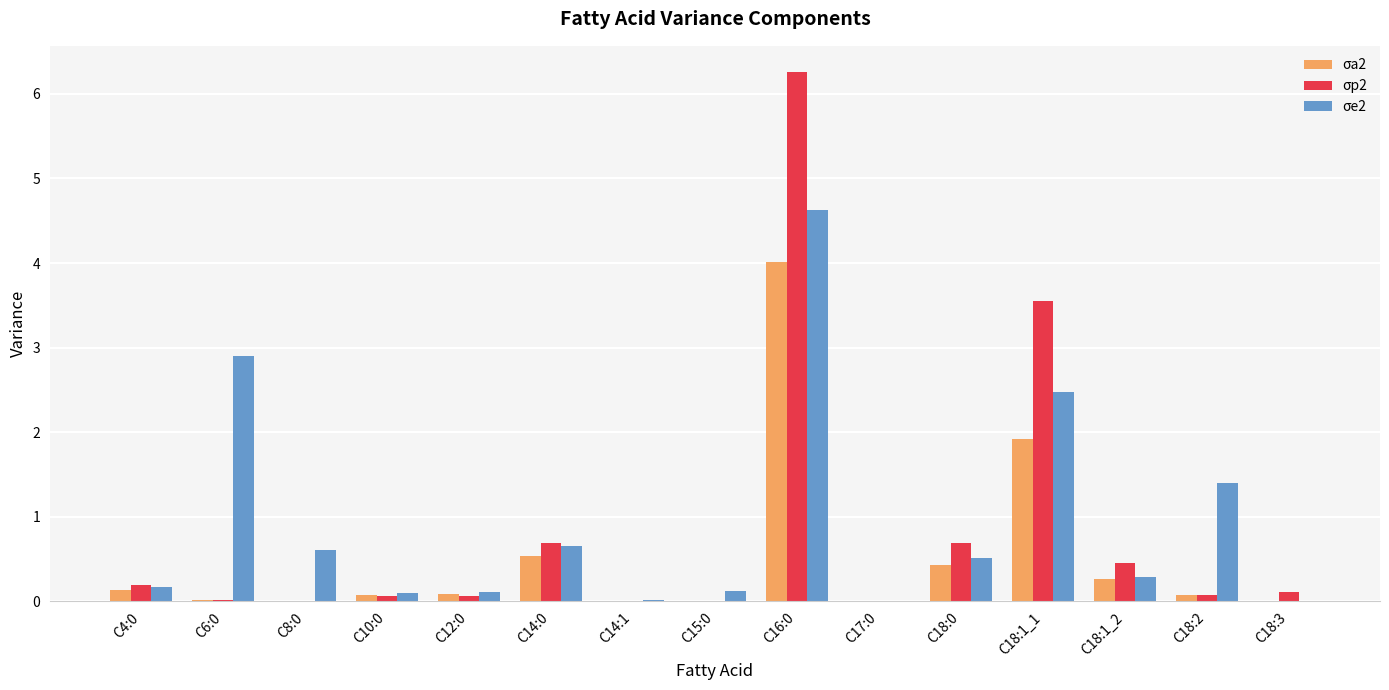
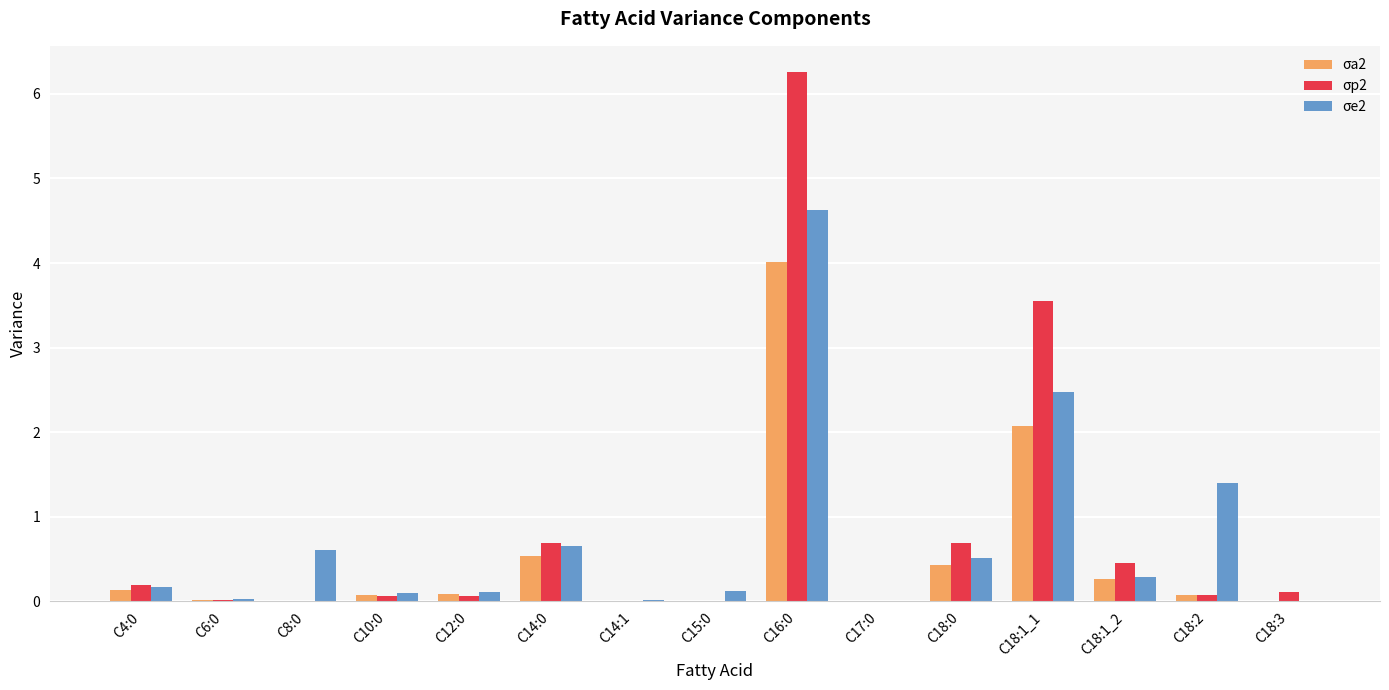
  {
    "σa2": {
      "C4:0": 0.1,
      "C10:0": 0.1,
      "C12:0": 0.1,
      "C14:0": 0.5,
      "C16:0": 4.0,
      "C18:0": 0.4,
-     "C18:1_1": 1.9,
+     "C18:1_1": 2.1,
      "C18:1_2": 0.3,
      "C18:2": 0.1
    },
    "σp2": {
      "C4:0": 0.2,
      "C10:0": 0.1,
      "C12:0": 0.1,
      "C14:0": 0.7,
      "C16:0": 6.3,
      "C18:0": 0.7,
      "C18:1_1": 3.5,
      "C18:1_2": 0.4,
      "C18:2": 0.1,
      "C18:3": 0.1
    },
    "σe2": {
      "C4:0": 0.2,
-     "C6:0": 2.9,
+     "C6:0": 0.0,
      "C8:0": 0.6,
      "C10:0": 0.1,
      "C12:0": 0.1,
      "C14:0": 0.7,
      "C15:0": 0.1,
      "C16:0": 4.6,
      "C18:0": 0.5,
      "C18:1_1": 2.5,
      "C18:1_2": 0.3,
      "C18:2": 1.4
    }
  }
